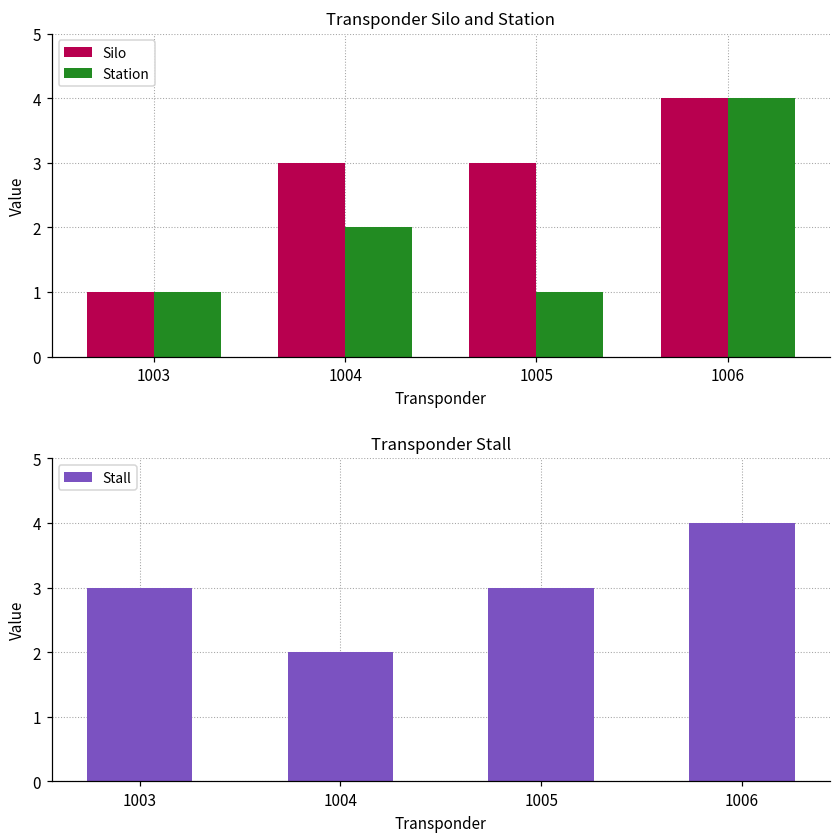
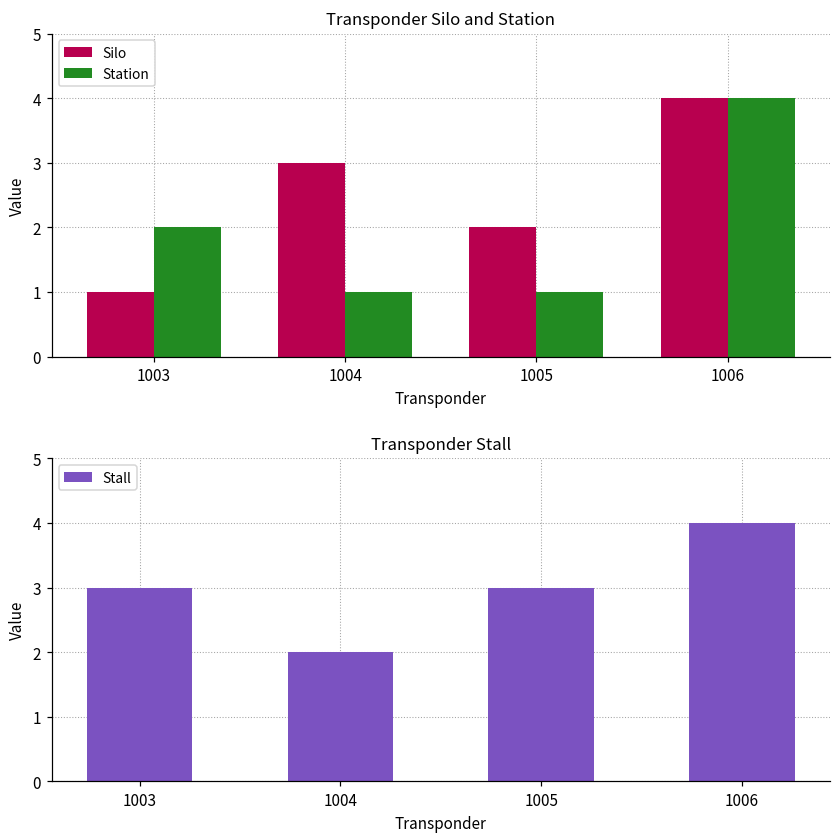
  {
    "Transponder Silo and Station": {
      "Silo": {
        "1003": 1,
        "1004": 3,
-       "1005": 3,
+       "1005": 2,
        "1006": 4
      },
      "Station": {
-       "1003": 1,
-       "1004": 2,
+       "1003": 2,
+       "1004": 1,
        "1005": 1,
        "1006": 4
      }
    },
    "Transponder Stall": {
      "1003": 3.0,
      "1004": 2.0,
      "1005": 3.0,
      "1006": 4.0
    }
  }
